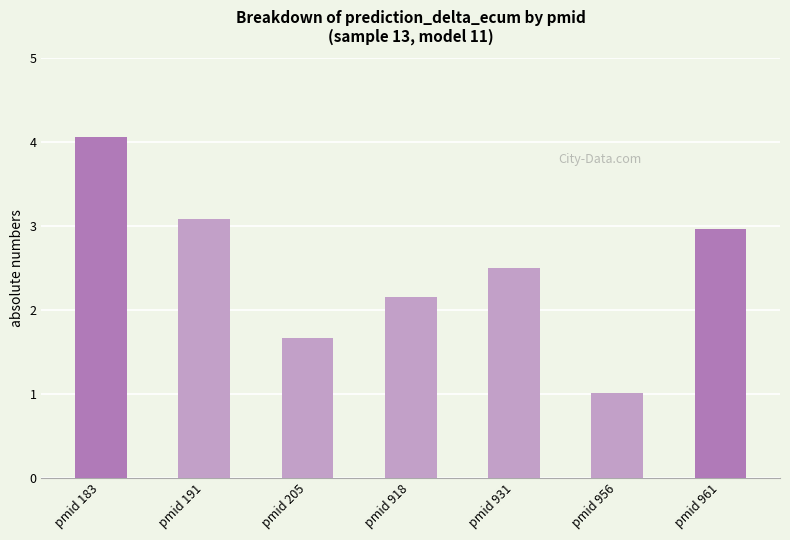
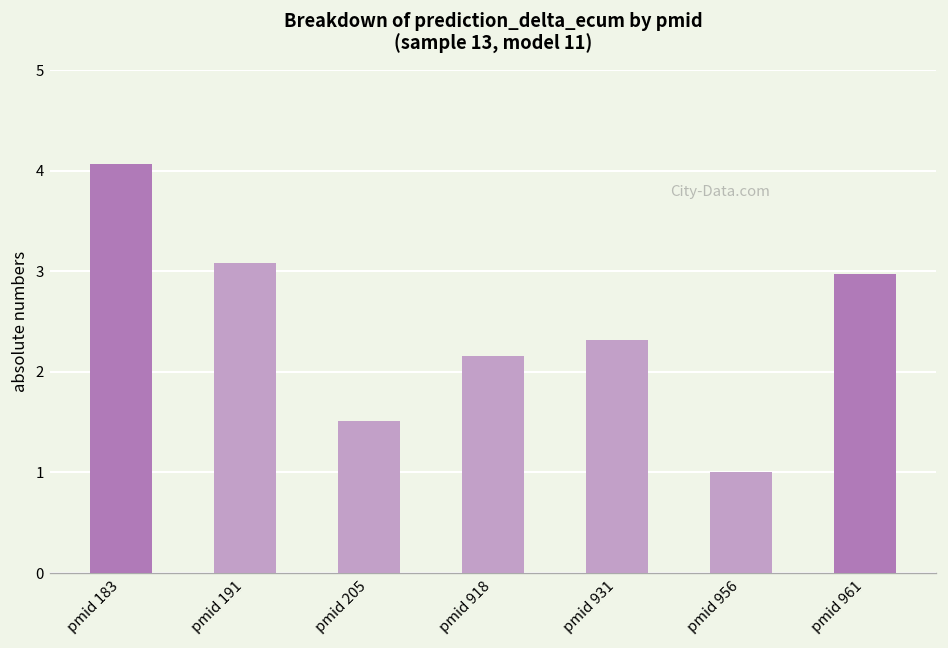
  {
    "pmid 183": 4.1,
    "pmid 191": 3.1,
-   "pmid 205": 1.7,
+   "pmid 205": 1.5,
    "pmid 918": 2.2,
-   "pmid 931": 2.5,
+   "pmid 931": 2.3,
    "pmid 956": 1.0,
    "pmid 961": 3.0
  }
